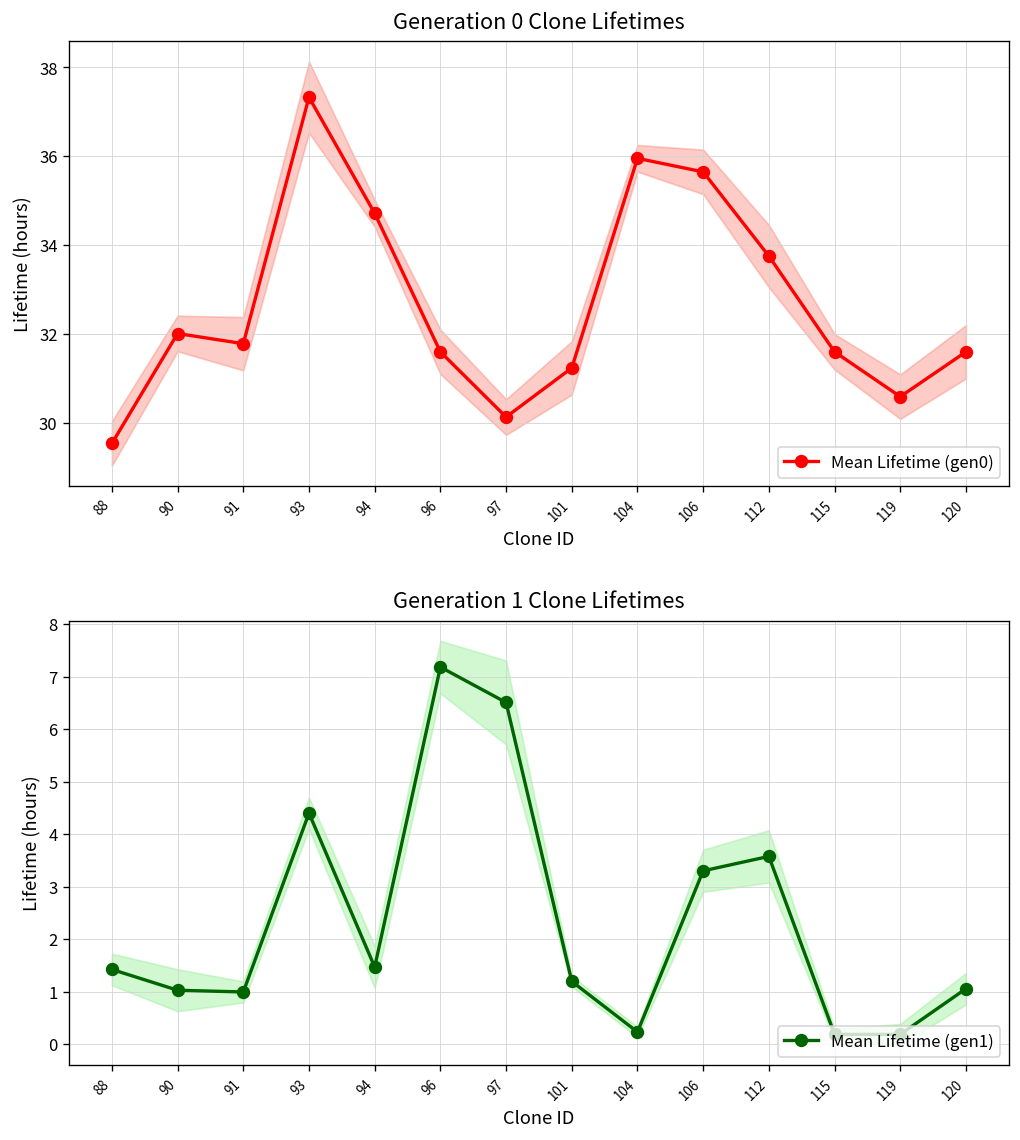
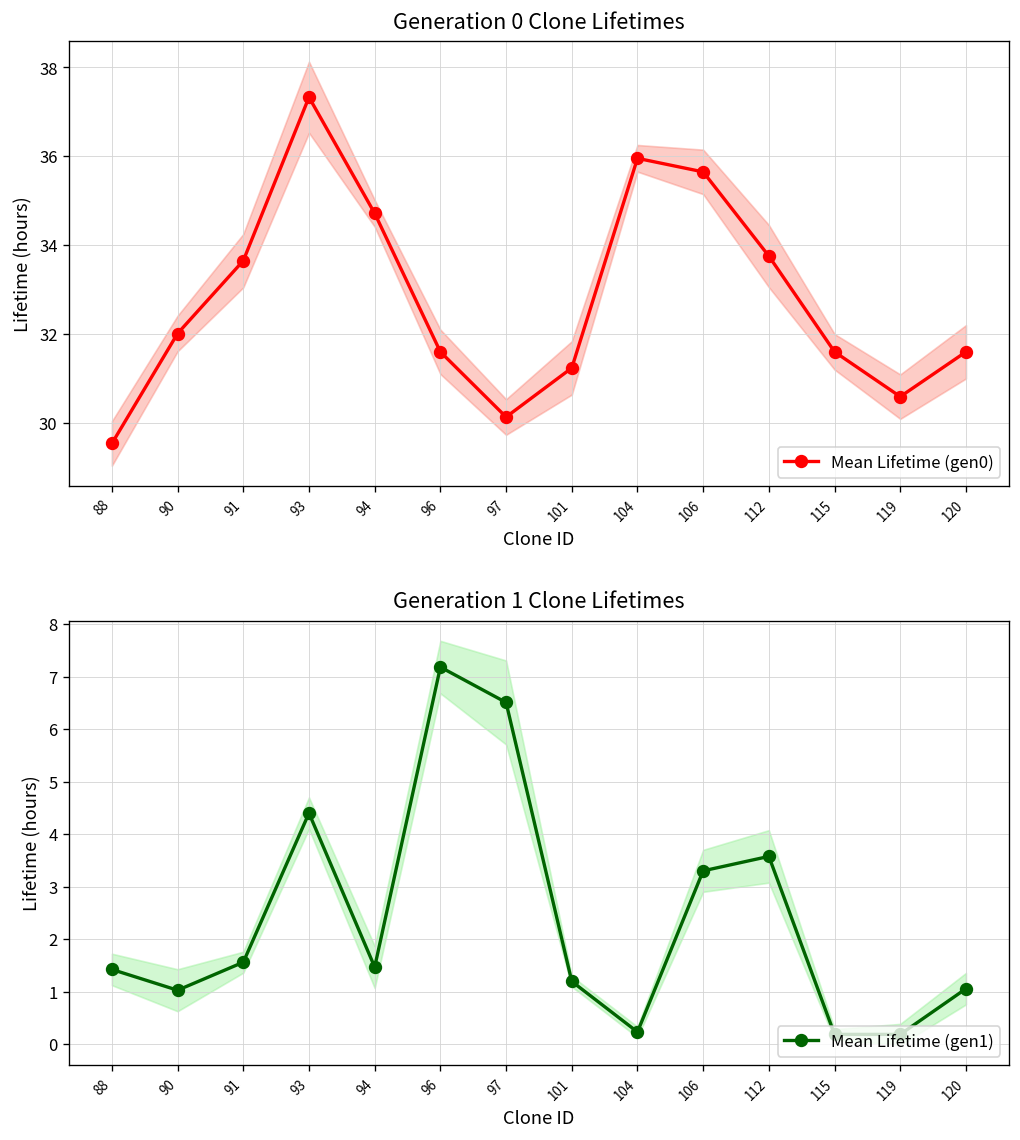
  {
    "Generation 0 Clone Lifetimes": {
      "Mean Lifetime (gen0)": {
        "88": 29.5,
        "90": 32.0,
-       "91": 31.8,
+       "91": 33.7,
        "93": 37.3,
        "94": 34.7,
        "96": 31.6,
        "97": 30.1,
        "101": 31.2,
        "104": 36.0,
        "106": 35.6,
        "112": 33.8,
        "115": 31.6,
        "119": 30.6,
        "120": 31.6
      }
    },
    "Generation 1 Clone Lifetimes": {
      "Mean Lifetime (gen1)": {
        "88": 1.4,
        "90": 1.0,
-       "91": 1.0,
+       "91": 1.6,
        "93": 4.4,
        "94": 1.5,
        "96": 7.2,
        "97": 6.5,
        "101": 1.2,
        "104": 0.2,
        "106": 3.3,
        "112": 3.6,
        "120": 1.1
      }
    }
  }
